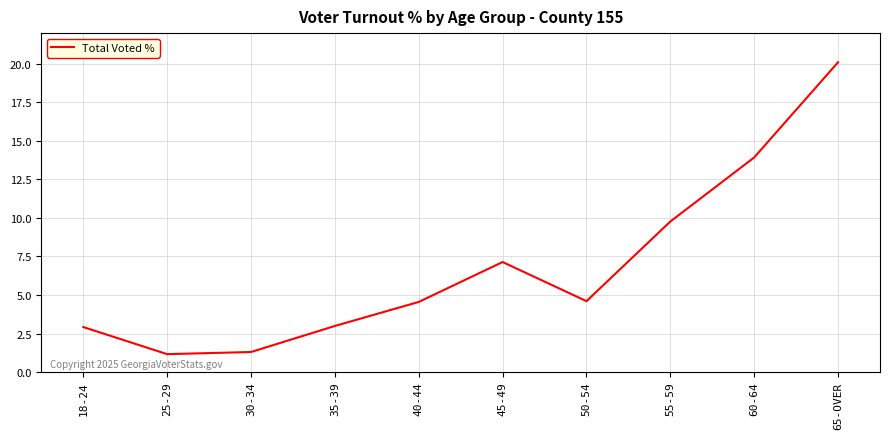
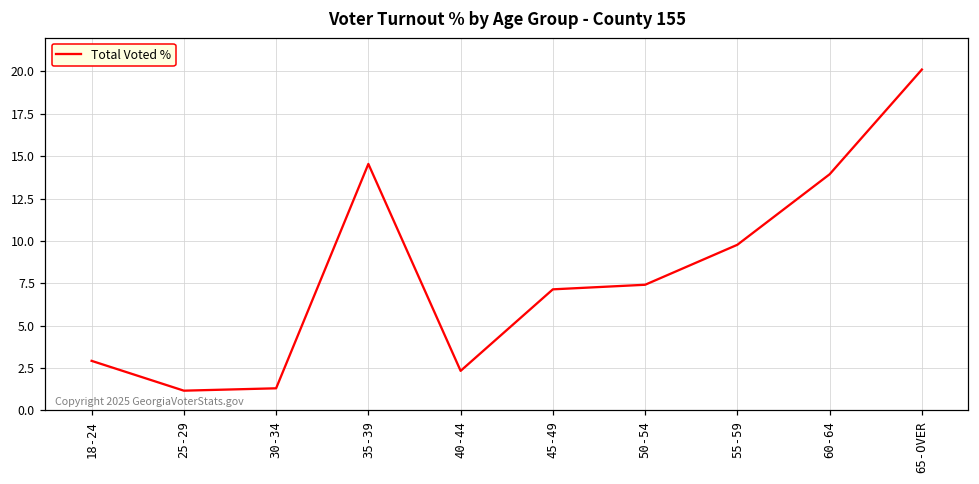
  {
    "18-24": 2.9,
    "30-34": 1.3,
-   "35-39": 3.0,
-   "40-44": 4.6,
+   "35-39": 14.5,
+   "40-44": 2.3,
    "45-49": 7.1,
-   "50-54": 4.6,
+   "50-54": 7.4,
    "55-59": 9.8,
    "60-64": 13.9,
    "65-OVER": 20.1
  }
